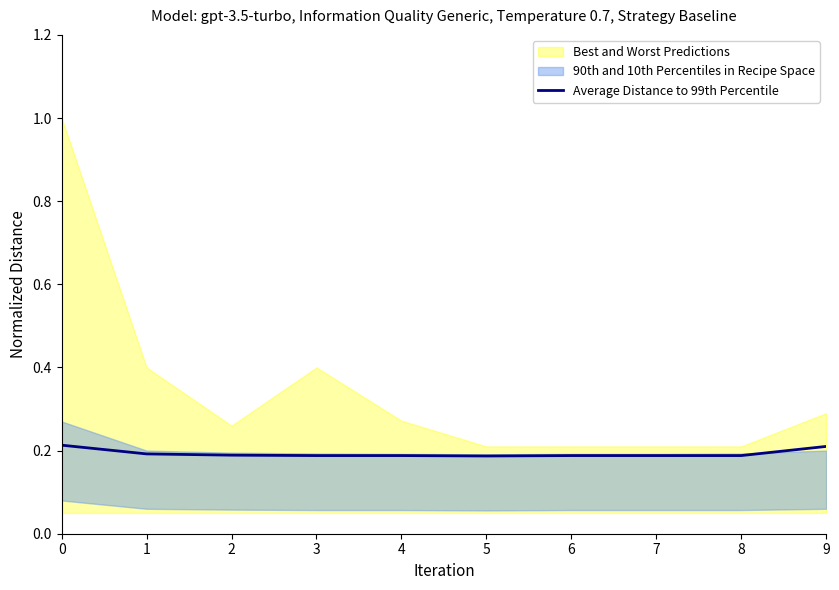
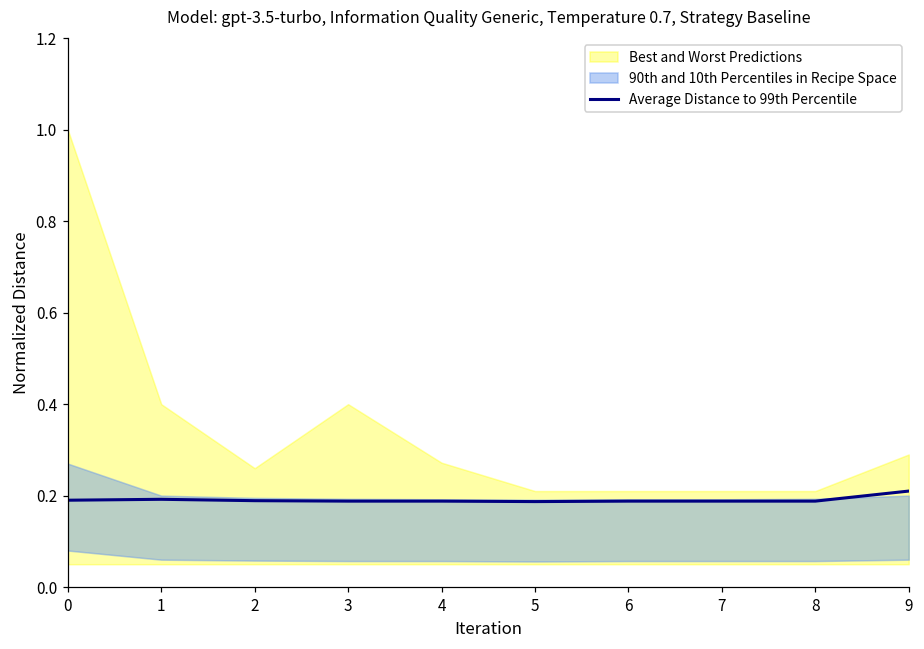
  {
    "Average Distance to 99th Percentile": {
-     "0": 0.21,
+     "0": 0.19,
      "1": 0.19,
      "9": 0.21
    },
    "Best and Worst Predictions": {
      "0": 1.00,
      "1": 0.40,
      "2": 0.26,
      "3": 0.40,
      "4": 0.27,
      "5": 0.21,
      "6": 0.21,
      "7": 0.21,
      "8": 0.21,
      "9": 0.29
    }
  }
